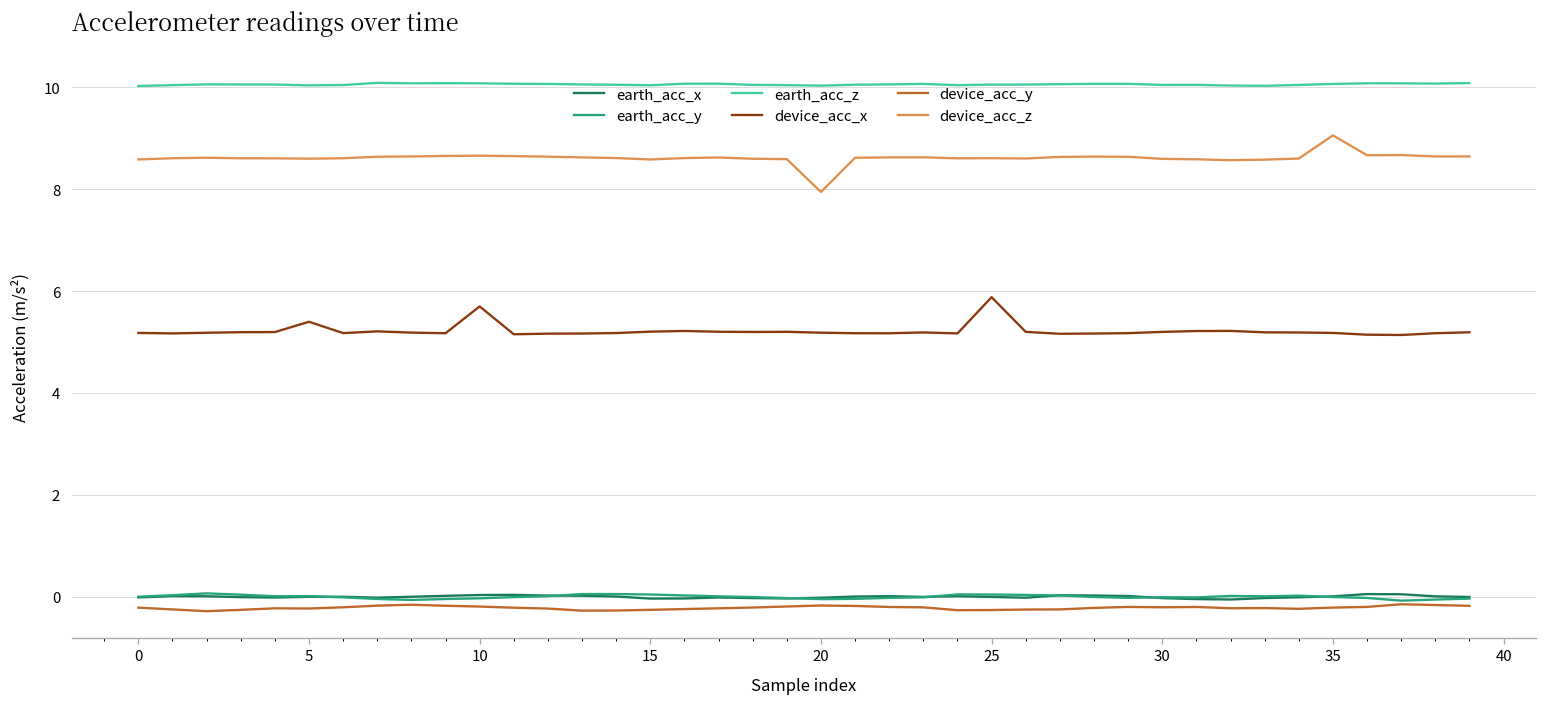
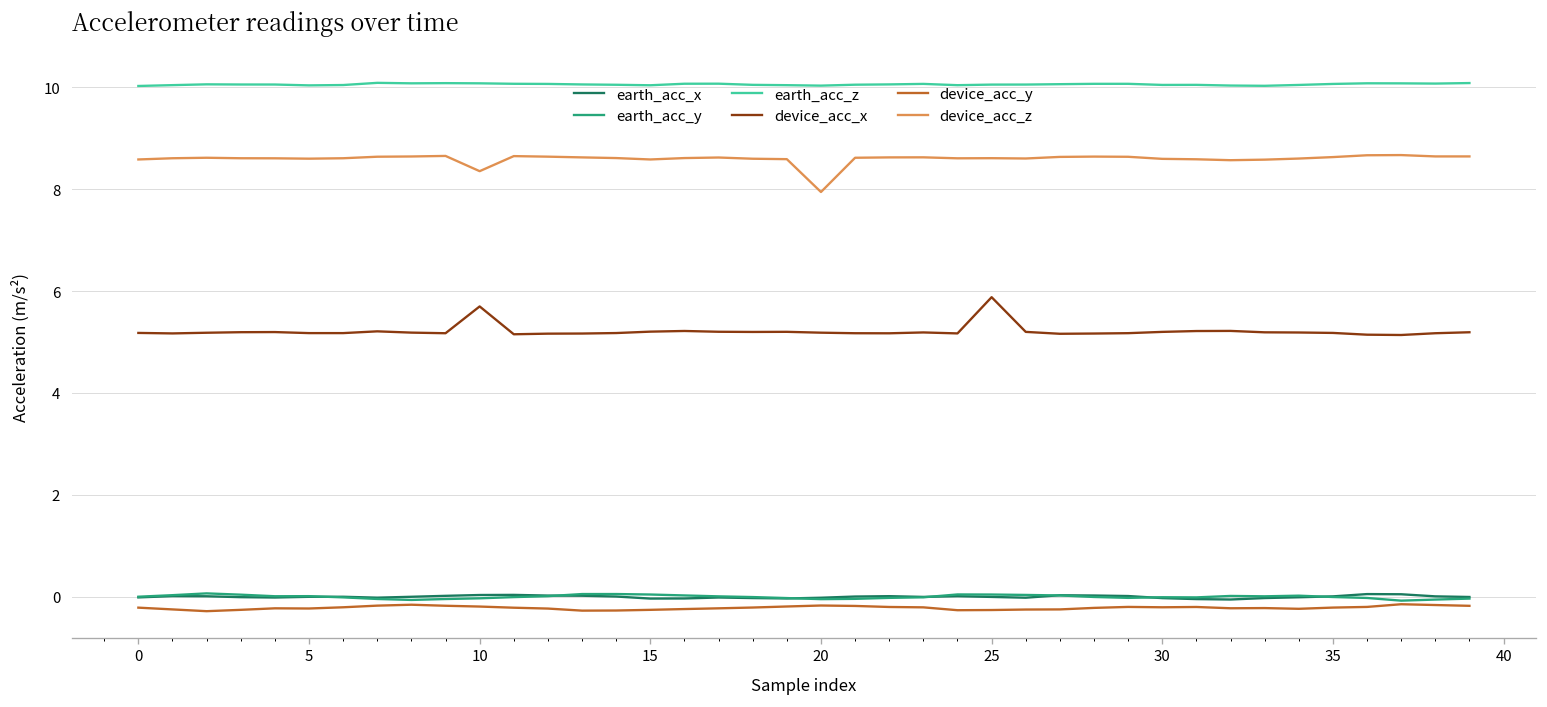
  {
    "device_acc_x": {
      "0": 5.2,
-     "5": 5.4,
+     "5": 5.2,
      "10": 5.7,
      "15": 5.2,
      "20": 5.2,
      "25": 5.9,
      "30": 5.2,
      "35": 5.2
    },
    "device_acc_y": {
      "0": -0.2,
      "5": -0.2,
      "10": -0.2,
      "15": -0.3,
      "20": -0.2,
      "25": -0.3,
      "30": -0.2,
      "35": -0.2
    },
    "device_acc_z": {
      "0": 8.6,
      "5": 8.6,
-     "10": 8.7,
+     "10": 8.4,
      "15": 8.6,
      "20": 7.9,
      "25": 8.6,
      "30": 8.6,
-     "35": 9.1
+     "35": 8.6
    }
  }
